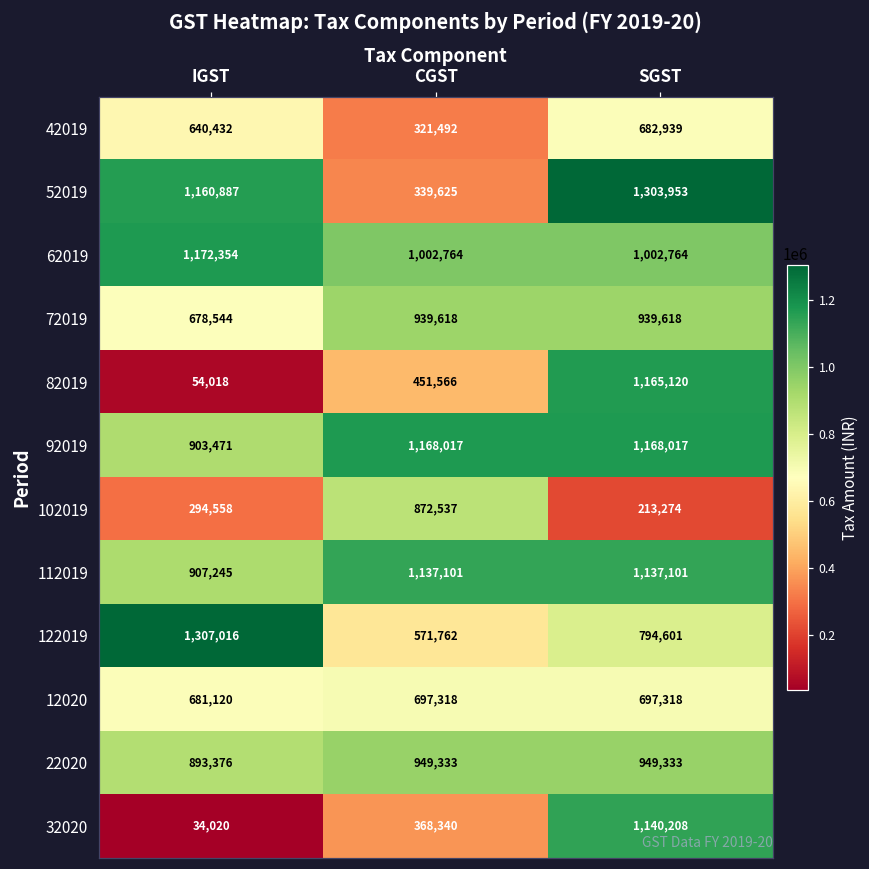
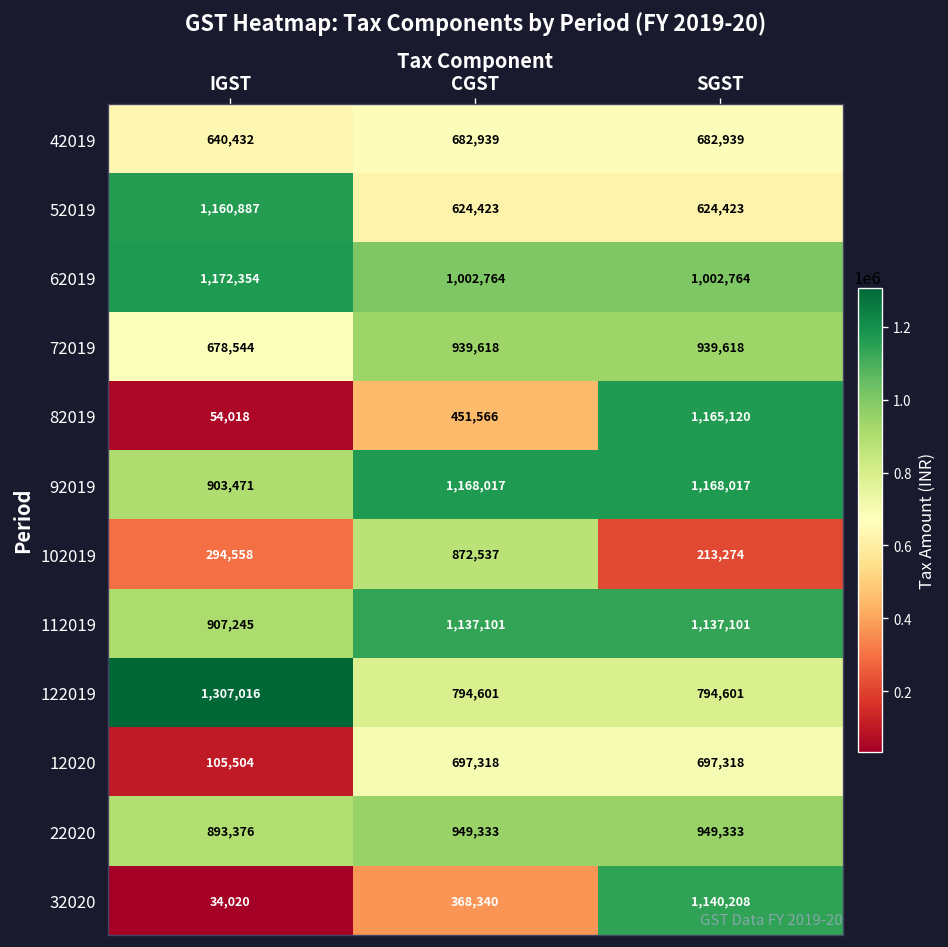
  {
    "42019": {
      "IGST": "640,432",
-     "CGST": "321,492",
+     "CGST": "682,939",
      "SGST": "682,939"
    },
    "52019": {
      "IGST": "1,160,887",
-     "CGST": "339,625",
-     "SGST": "1,303,953"
+     "CGST": "624,423",
+     "SGST": "624,423"
    },
    "62019": {
      "IGST": "1,172,354",
      "CGST": "1,002,764",
      "SGST": "1,002,764"
    },
    "72019": {
      "IGST": "678,544",
      "CGST": "939,618",
      "SGST": "939,618"
    },
    "82019": {
      "IGST": "54,018",
      "CGST": "451,566",
      "SGST": "1,165,120"
    },
    "92019": {
      "IGST": "903,471",
      "CGST": "1,168,017",
      "SGST": "1,168,017"
    },
    "102019": {
      "IGST": "294,558",
      "CGST": "872,537",
      "SGST": "213,274"
    },
    "112019": {
      "IGST": "907,245",
      "CGST": "1,137,101",
      "SGST": "1,137,101"
    },
    "122019": {
      "IGST": "1,307,016",
-     "CGST": "571,762",
+     "CGST": "794,601",
      "SGST": "794,601"
    },
    "12020": {
-     "IGST": "681,120",
+     "IGST": "105,504",
      "CGST": "697,318",
      "SGST": "697,318"
    },
    "22020": {
      "IGST": "893,376",
      "CGST": "949,333",
      "SGST": "949,333"
    },
    "32020": {
      "IGST": "34,020",
      "CGST": "368,340"
    }
  }
